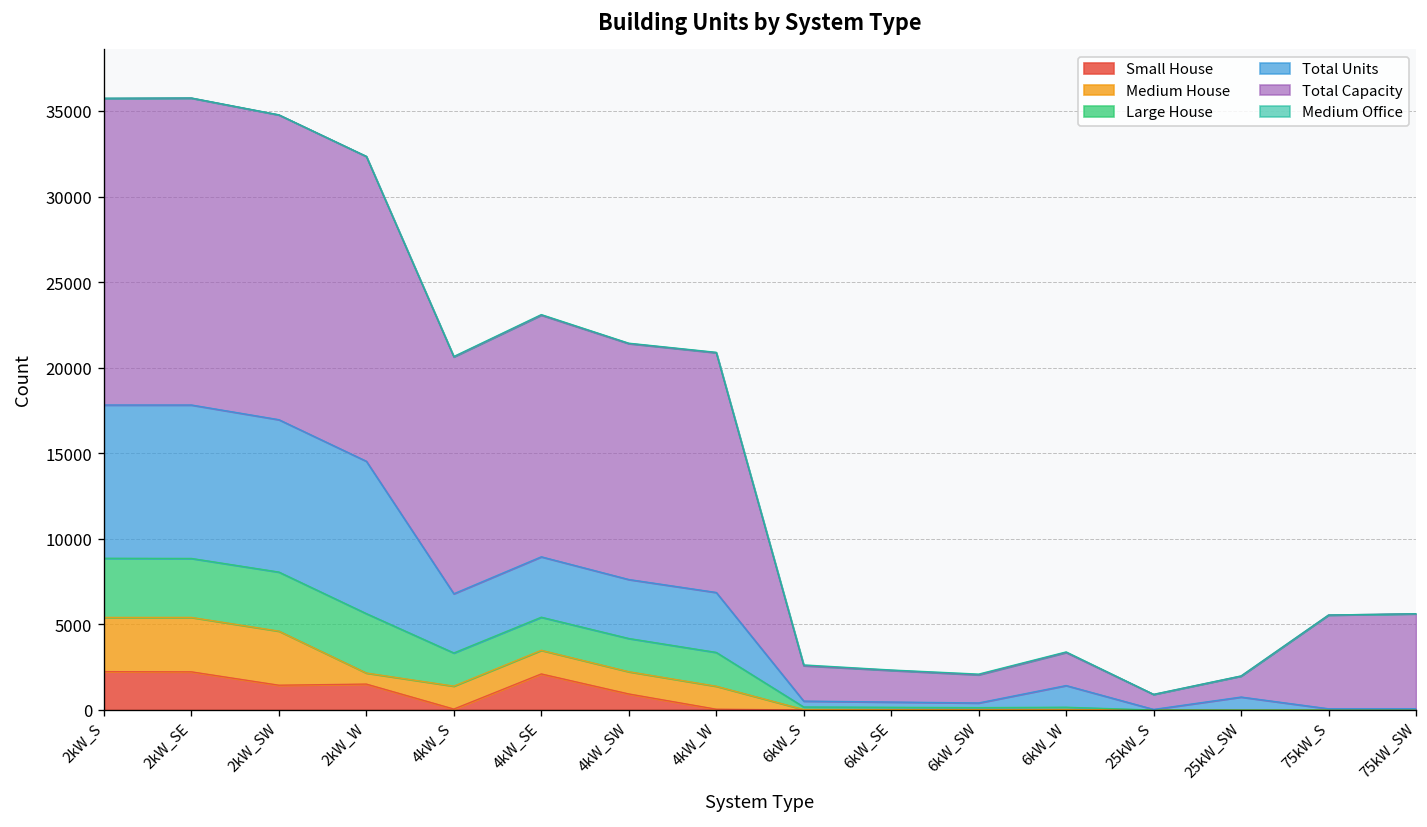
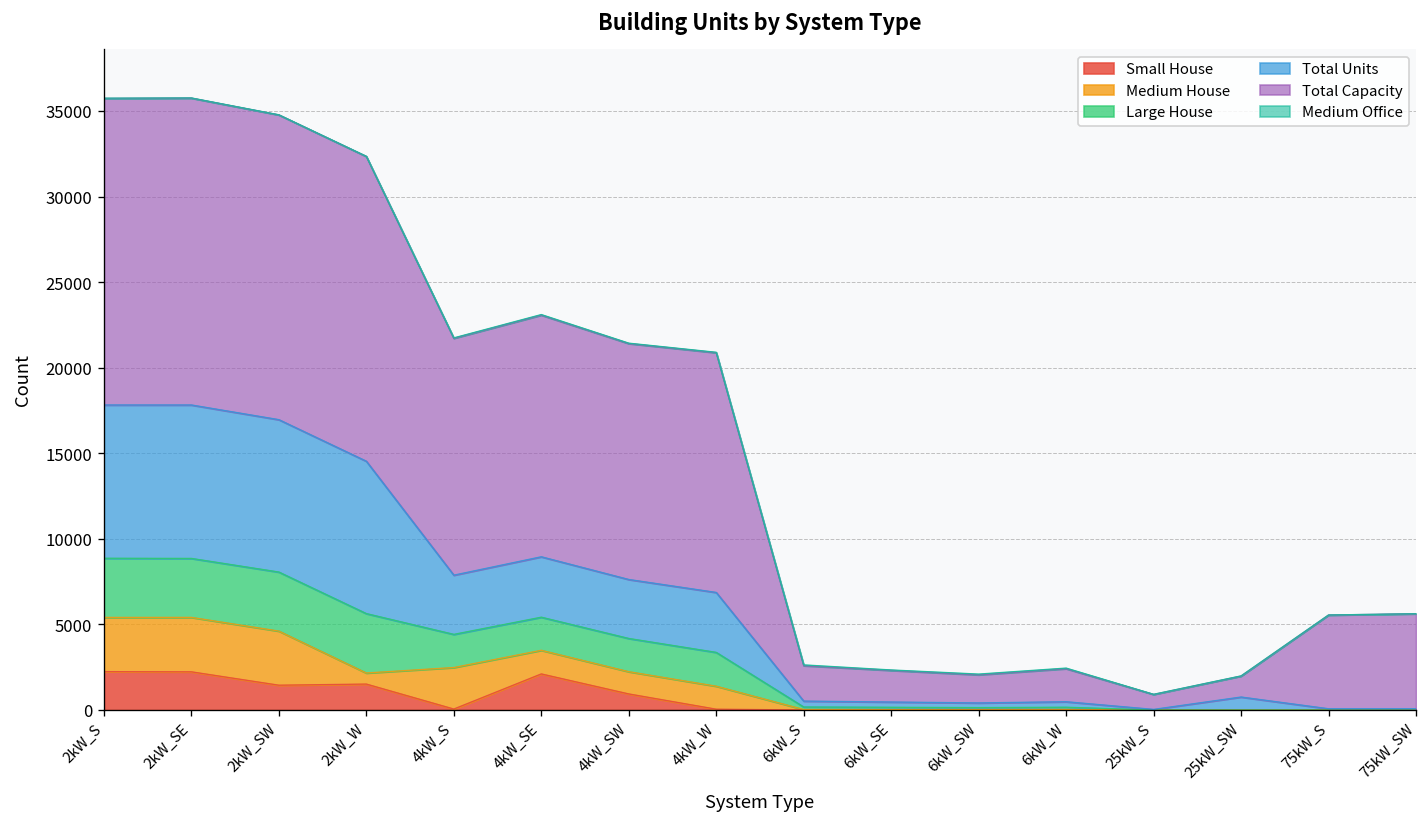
  {
    "Small House": {
      "2kW_S": 2200,
      "2kW_SE": 2200,
      "2kW_SW": 1400,
      "2kW_W": 1500,
      "4kW_S": 100,
      "4kW_SE": 2100,
      "4kW_SW": 900,
      "4kW_W": 0
    },
    "Medium House": {
      "2kW_S": 3200,
      "2kW_SE": 3200,
      "2kW_SW": 3200,
      "2kW_W": 600,
-     "4kW_S": 1300,
+     "4kW_S": 2400,
      "4kW_SE": 1400,
      "4kW_SW": 1300,
      "4kW_W": 1300
    },
    "Total Units": {
      "2kW_S": 9000,
      "2kW_SE": 9000,
      "2kW_SW": 8900,
      "2kW_W": 8900,
      "4kW_S": 3500,
      "4kW_SE": 3500,
      "4kW_SW": 3400,
      "4kW_W": 3500,
      "6kW_S": 300,
      "6kW_SE": 300,
      "6kW_SW": 300,
-     "6kW_W": 1300,
+     "6kW_W": 300,
      "25kW_SW": 800
    }
  }
